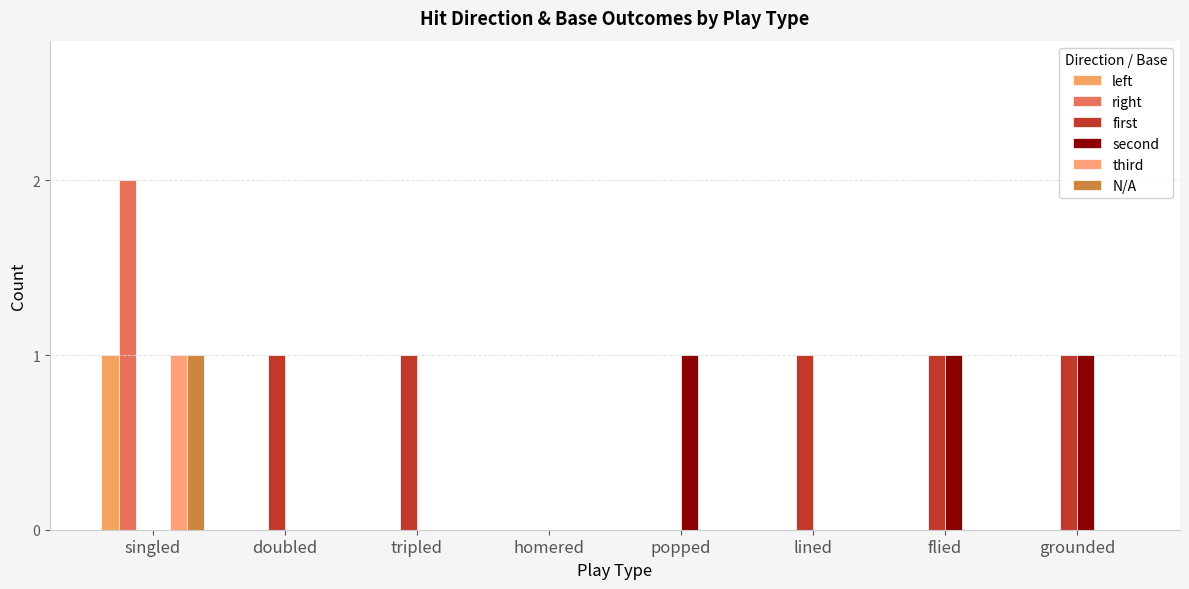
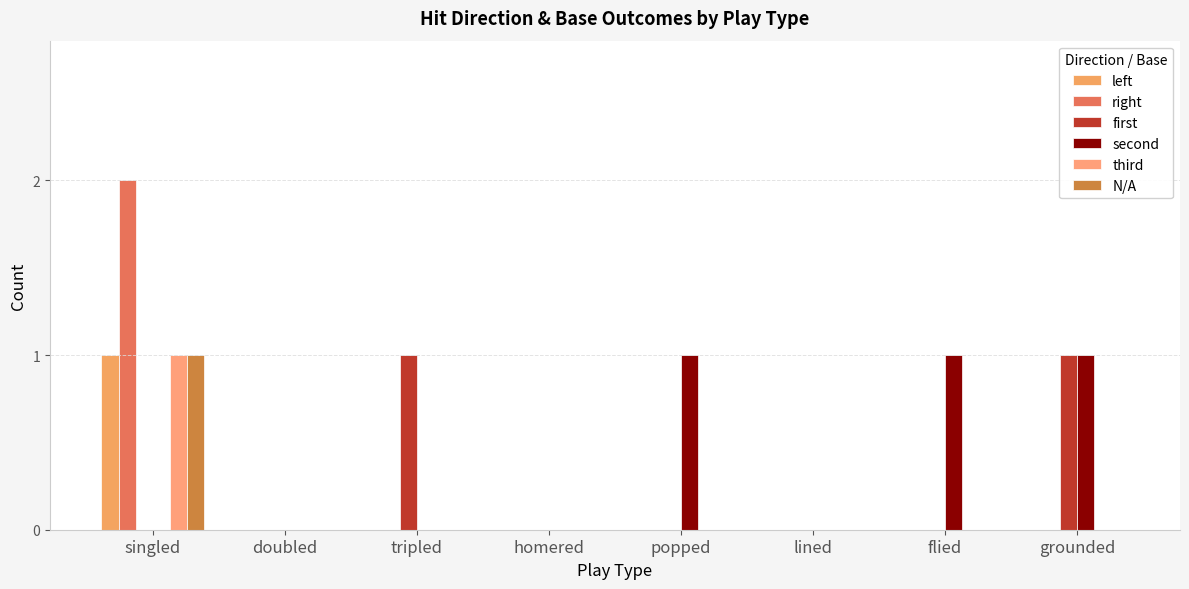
  {
    "first": {
      "singled": 0,
-     "doubled": 1,
+     "doubled": 0,
      "tripled": 1,
      "homered": 0,
      "popped": 0,
-     "lined": 1,
-     "flied": 1,
+     "lined": 0,
+     "flied": 0,
      "grounded": 1
    },
    "second": {
      "singled": 0,
      "doubled": 0,
      "tripled": 0,
      "homered": 0,
      "popped": 1,
      "lined": 0,
      "flied": 1,
      "grounded": 1
    }
  }
